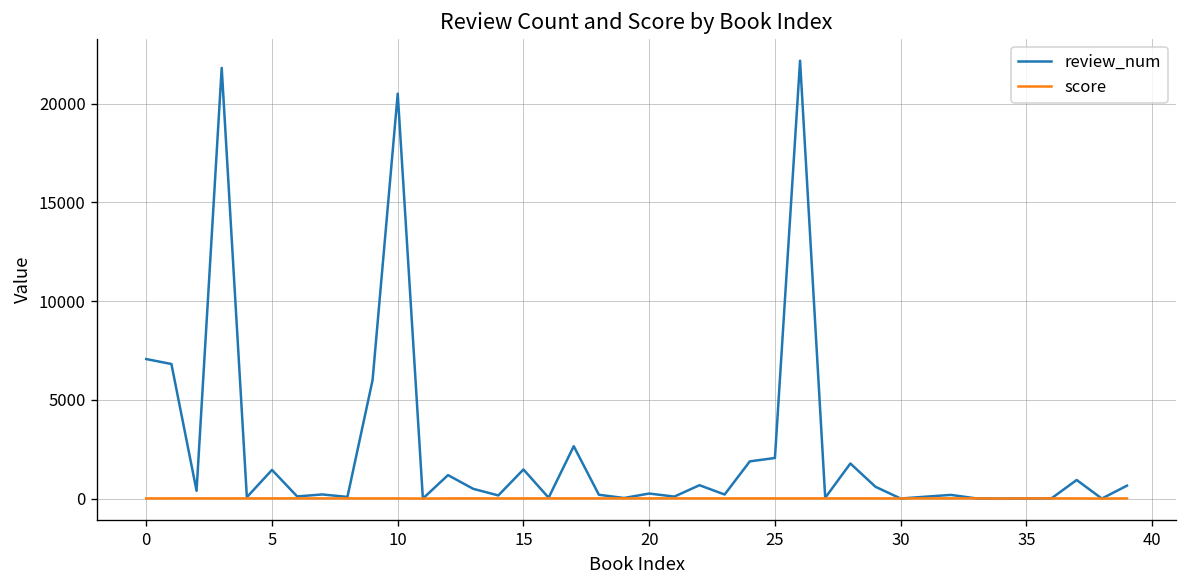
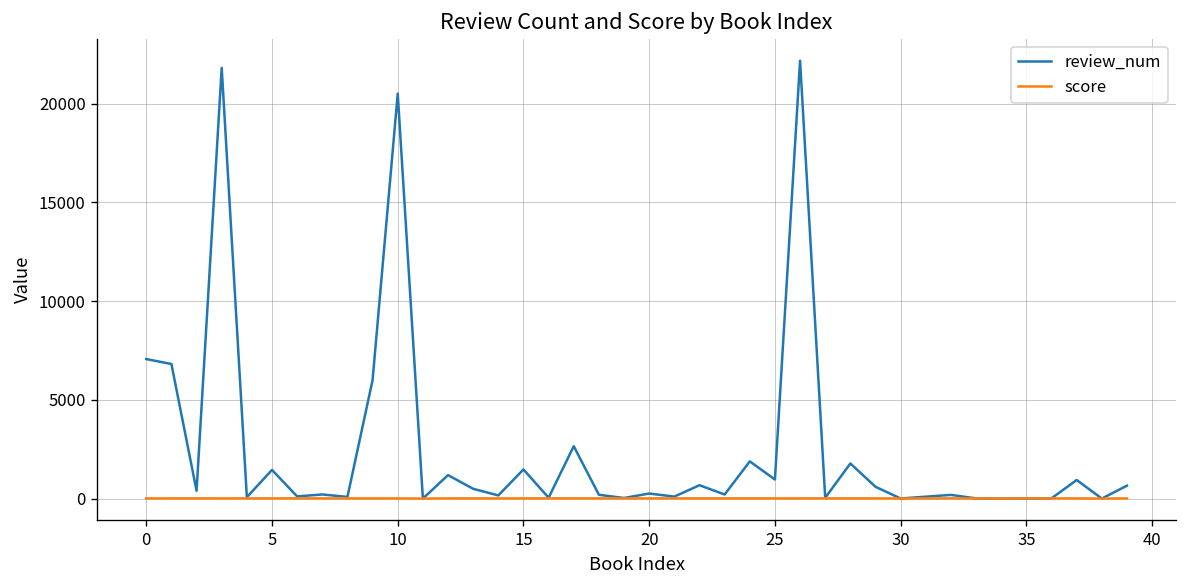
  {
    "review_num": {
      "0": 7100,
      "5": 1500,
      "10": 20500,
      "15": 1500,
      "20": 300,
-     "25": 2100
+     "25": 1000
    },
    "score": {
      "0": 0,
      "5": 0,
      "10": 0,
      "15": 0,
      "20": 0,
      "25": 0
    }
  }
